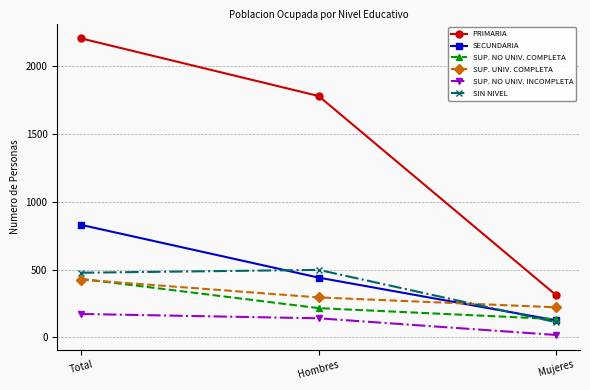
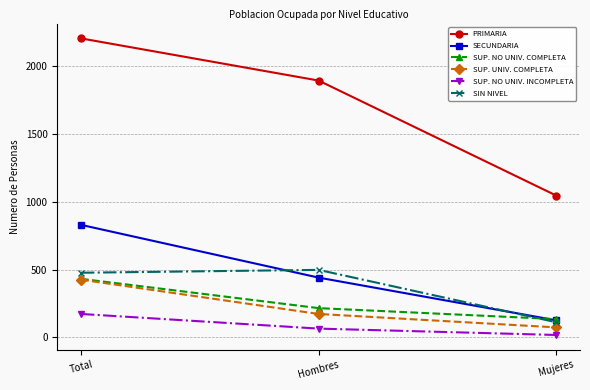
  {
    "PRIMARIA": {
      "Total": 2210,
-     "Hombres": 1780,
-     "Mujeres": 310
+     "Hombres": 1890,
+     "Mujeres": 1050
    },
    "SECUNDARIA": {
      "Total": 830,
      "Hombres": 440
    },
    "SUP. NO UNIV. COMPLETA": {
      "Hombres": 220
    },
    "SUP. UNIV. COMPLETA": {
-     "Hombres": 300,
-     "Mujeres": 220
+     "Hombres": 170,
+     "Mujeres": 70
    },
    "SUP. NO UNIV. INCOMPLETA": {
      "Total": 170,
-     "Hombres": 140,
+     "Hombres": 70,
      "Mujeres": 20
    },
    "SIN NIVEL": {
      "Total": 480,
      "Hombres": 500
    }
  }
